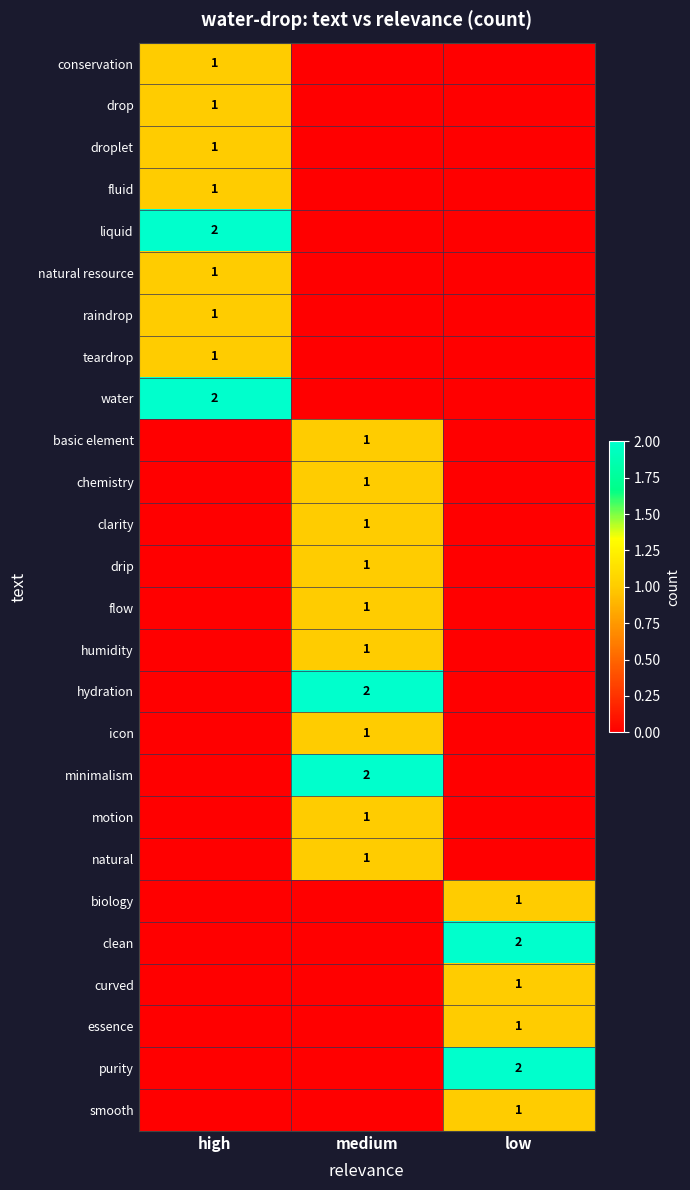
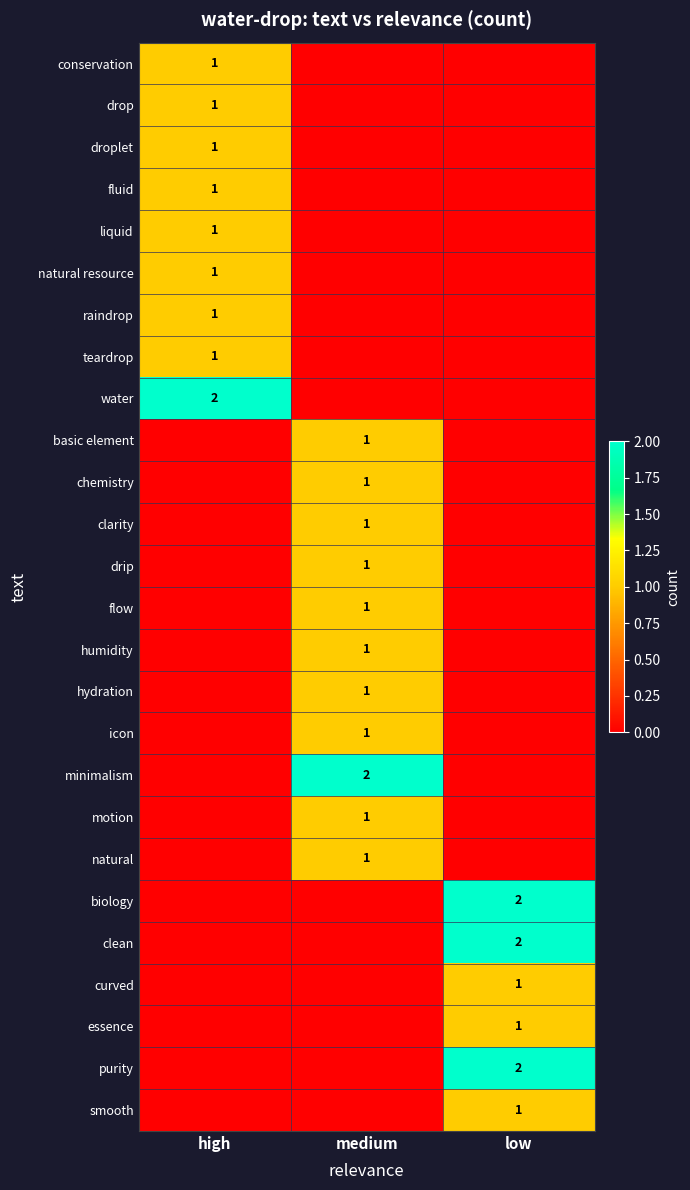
  {
    "conservation": {
      "high": 1
    },
    "drop": {
      "high": 1
    },
    "droplet": {
      "high": 1
    },
    "fluid": {
      "high": 1
    },
    "liquid": {
-     "high": 2
+     "high": 1
    },
    "natural resource": {
      "high": 1
    },
    "raindrop": {
      "high": 1
    },
    "teardrop": {
      "high": 1
    },
    "water": {
      "high": 2
    },
    "basic element": {
      "medium": 1
    },
    "chemistry": {
      "medium": 1
    },
    "clarity": {
      "medium": 1
    },
    "drip": {
      "medium": 1
    },
    "flow": {
      "medium": 1
    },
    "humidity": {
      "medium": 1
    },
    "hydration": {
-     "medium": 2
+     "medium": 1
    },
    "icon": {
      "medium": 1
    },
    "minimalism": {
      "medium": 2
    },
    "motion": {
      "medium": 1
    },
    "natural": {
      "medium": 1
    },
    "biology": {
-     "low": 1
+     "low": 2
    },
    "clean": {
      "low": 2
    },
    "curved": {
      "low": 1
    },
    "essence": {
      "low": 1
    },
    "purity": {
      "low": 2
    },
    "smooth": {
      "low": 1
    }
  }
